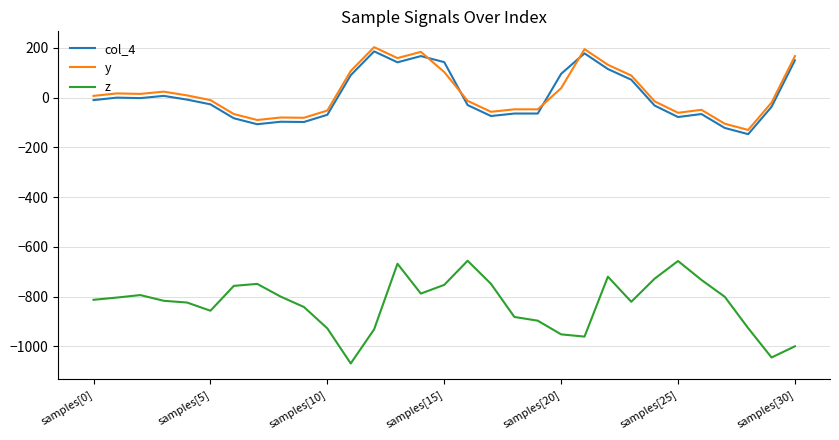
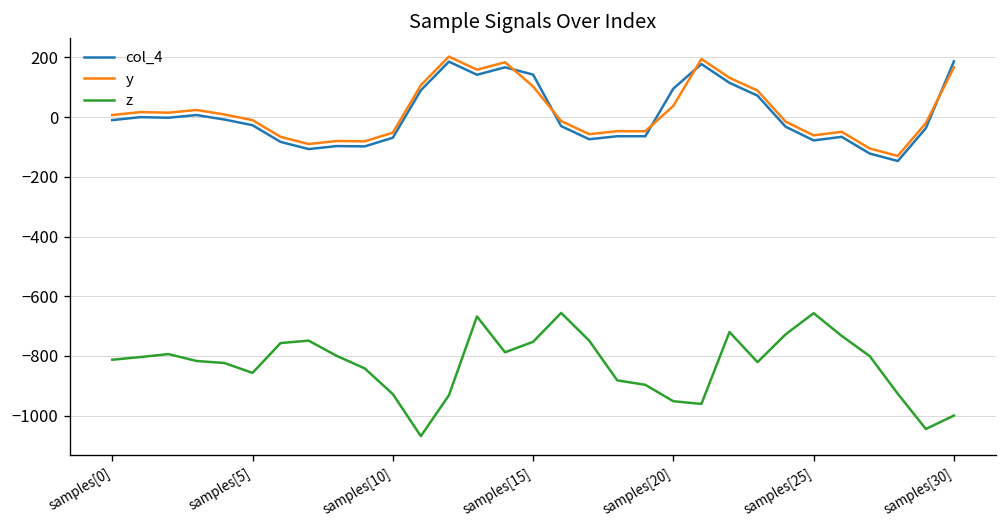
  {
    "col_4": {
      "samples[0]": -10,
      "samples[5]": -30,
      "samples[10]": -70,
      "samples[15]": 140,
      "samples[20]": 100,
      "samples[25]": -80,
-     "samples[30]": 150
+     "samples[30]": 190
    },
    "y": {
      "samples[0]": 10,
      "samples[5]": -10,
      "samples[10]": -50,
      "samples[15]": 100,
      "samples[20]": 40,
      "samples[25]": -60,
      "samples[30]": 170
    },
    "z": {
      "samples[0]": -810,
      "samples[5]": -860,
      "samples[10]": -930,
      "samples[15]": -750,
      "samples[20]": -950,
      "samples[25]": -660,
      "samples[30]": -1000
    }
  }
